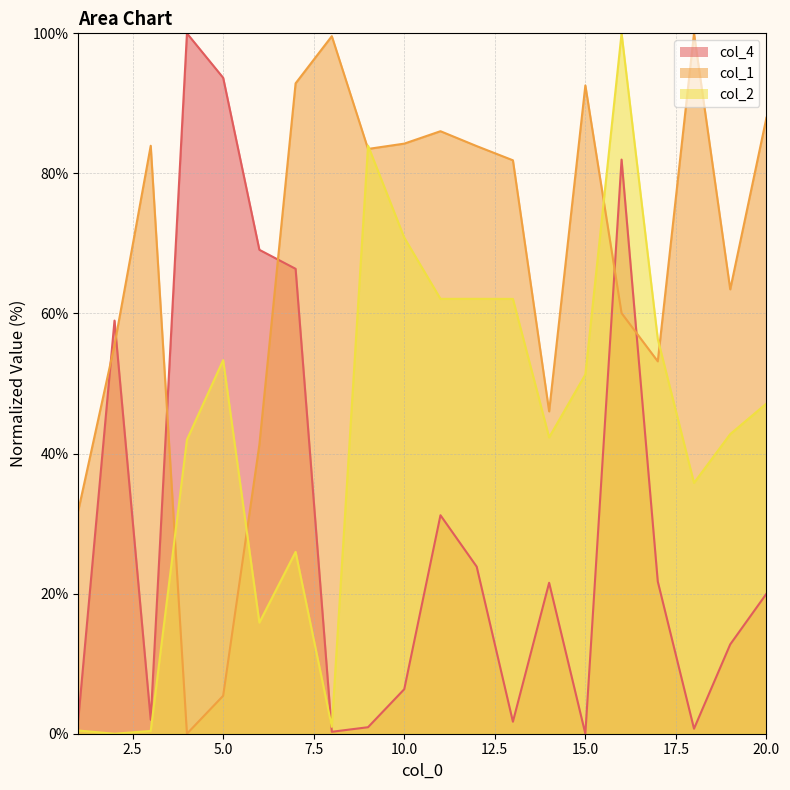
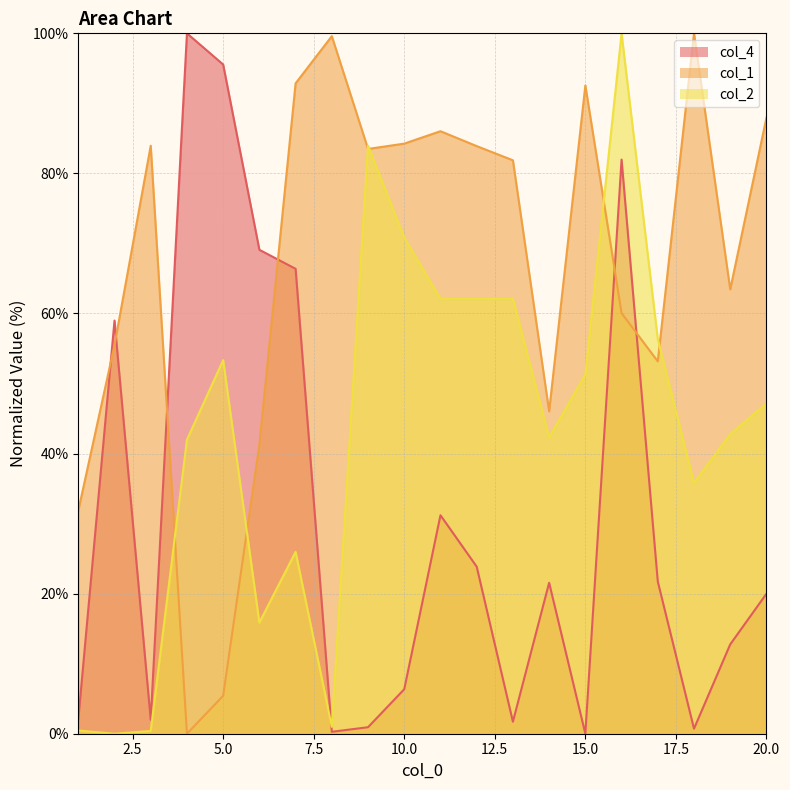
  {
    "col_4": {
-     "5.0": "94%",
+     "5.0": "96%",
      "10.0": "6%",
      "15.0": "0%",
      "20.0": "20%"
    }
  }
